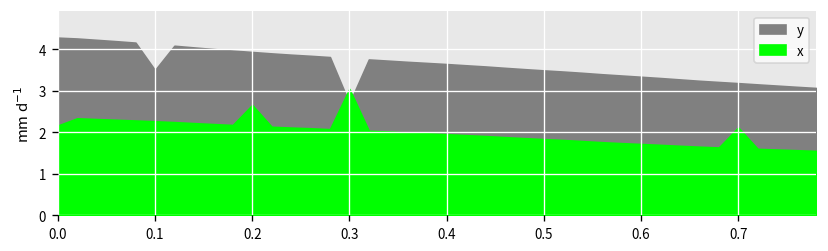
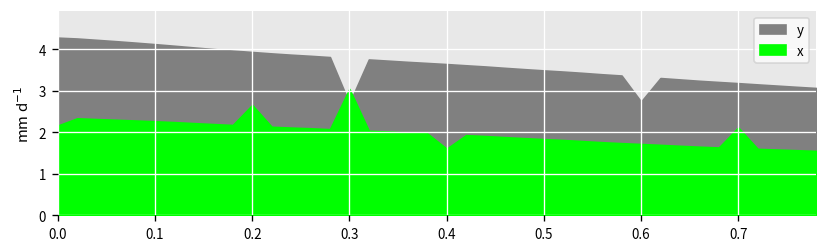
  {
    "y": {
      "0.0": 4.3,
-     "0.1": 3.5,
+     "0.1": 4.1,
      "0.2": 3.9,
      "0.4": 3.6,
      "0.5": 3.5,
-     "0.6": 3.3,
+     "0.6": 2.7,
      "0.7": 3.2
    },
    "x": {
      "0.0": 2.2,
      "0.1": 2.3,
      "0.2": 2.7,
      "0.3": 3.0,
-     "0.4": 2.0,
+     "0.4": 1.6,
      "0.5": 1.8,
      "0.6": 1.7,
      "0.7": 2.1
    }
  }
